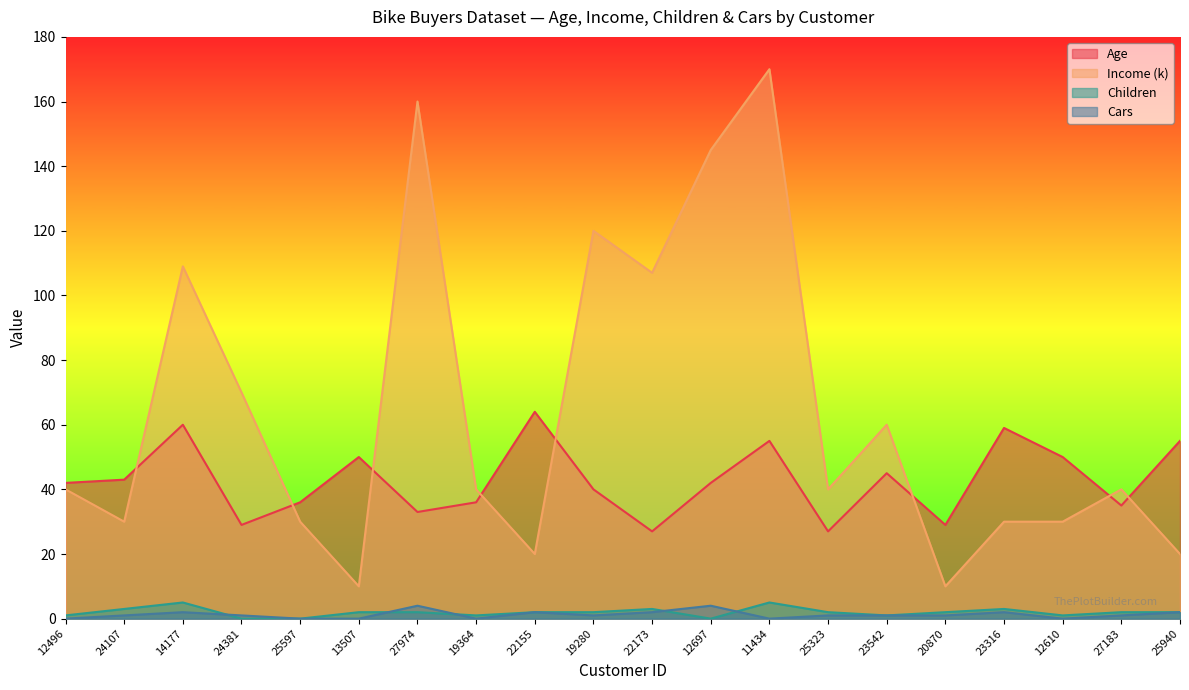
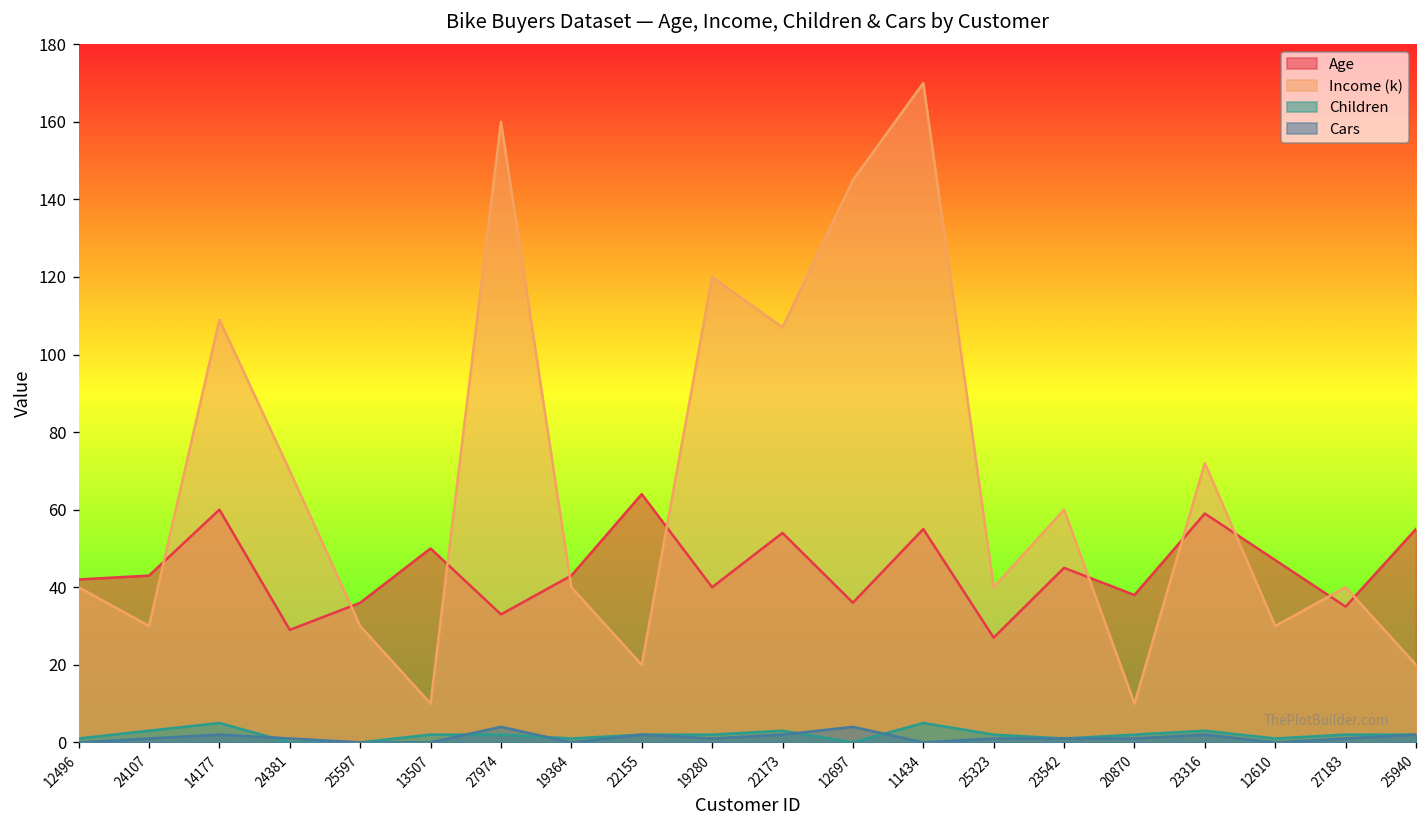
  {
    "Age": {
      "12496": 42,
      "24107": 43,
      "14177": 60,
      "24381": 29,
      "25597": 36,
      "13507": 50,
      "27974": 33,
-     "19364": 36,
+     "19364": 43,
      "22155": 64,
      "19280": 40,
-     "22173": 27,
-     "12697": 42,
+     "22173": 54,
+     "12697": 36,
      "11434": 55,
      "25323": 27,
      "23542": 45,
-     "20870": 29,
+     "20870": 38,
      "23316": 59,
-     "12610": 50,
+     "12610": 47,
      "27183": 35,
      "25940": 55
    },
    "Income (k)": {
      "12496": 40,
      "24107": 30,
      "14177": 109,
      "24381": 70,
      "25597": 30,
      "13507": 10,
      "27974": 160,
      "19364": 40,
      "22155": 20,
      "19280": 120,
      "22173": 107,
      "12697": 145,
      "11434": 170,
      "25323": 40,
      "23542": 60,
      "20870": 10,
-     "23316": 30,
+     "23316": 72,
      "12610": 30,
      "27183": 40,
      "25940": 20
    }
  }
